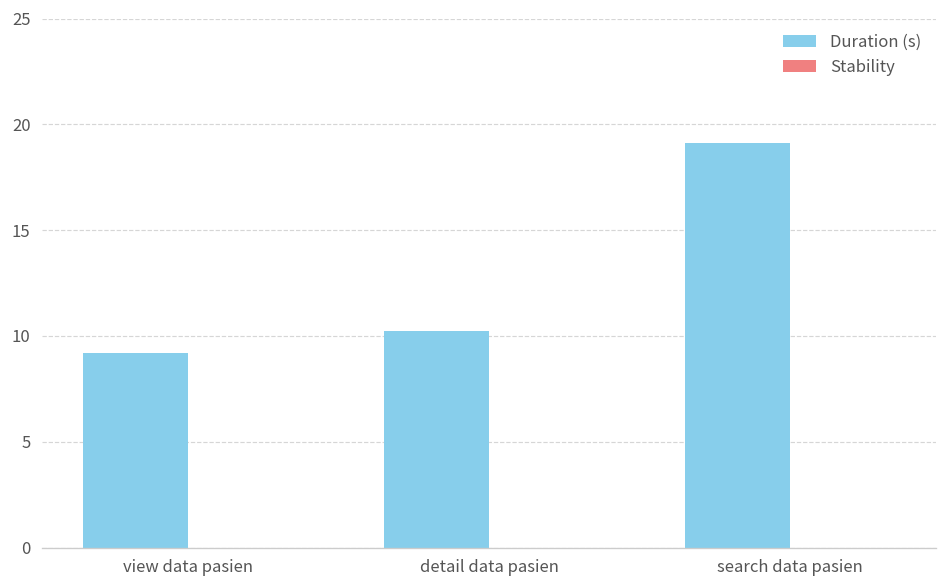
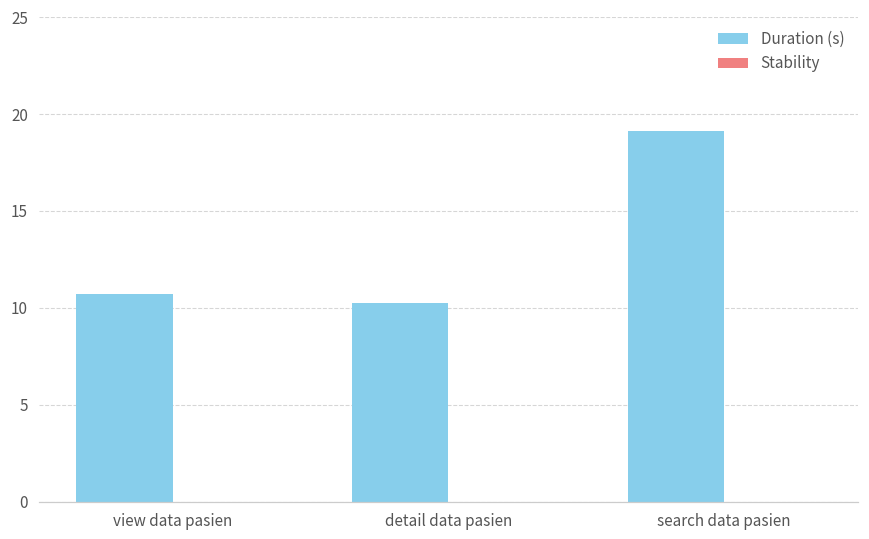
  {
    "Duration (s)": {
-     "view data pasien": 9.2,
+     "view data pasien": 10.7,
      "detail data pasien": 10.2,
      "search data pasien": 19.1
    },
    "Stability": {
      "view data pasien": 0.0,
      "detail data pasien": 0.0,
      "search data pasien": 0.0
    }
  }
